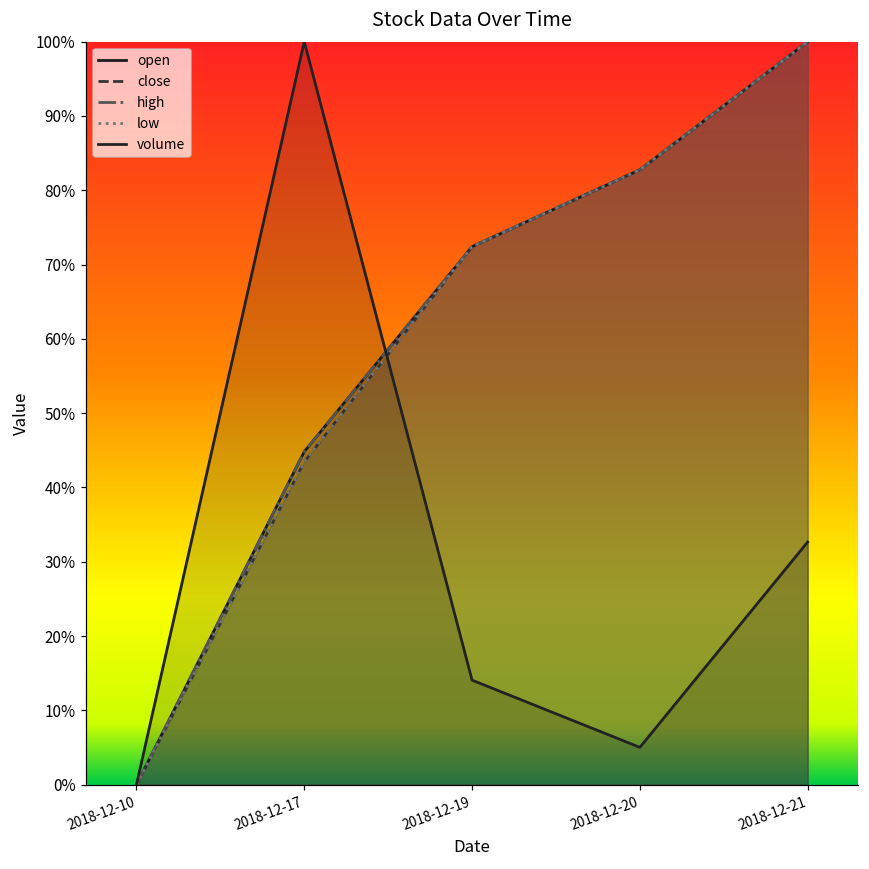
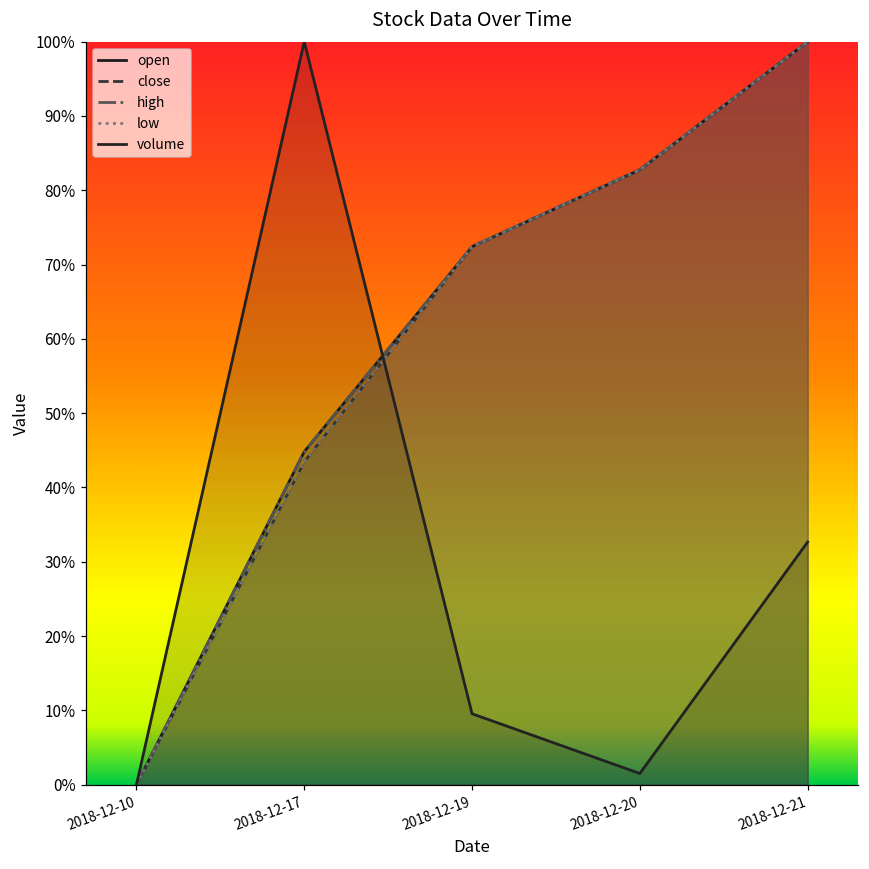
  {
    "volume": {
      "2018-12-17": "100%",
-     "2018-12-19": "14%",
-     "2018-12-20": "5%",
+     "2018-12-19": "10%",
+     "2018-12-20": "2%",
      "2018-12-21": "33%"
    }
  }
